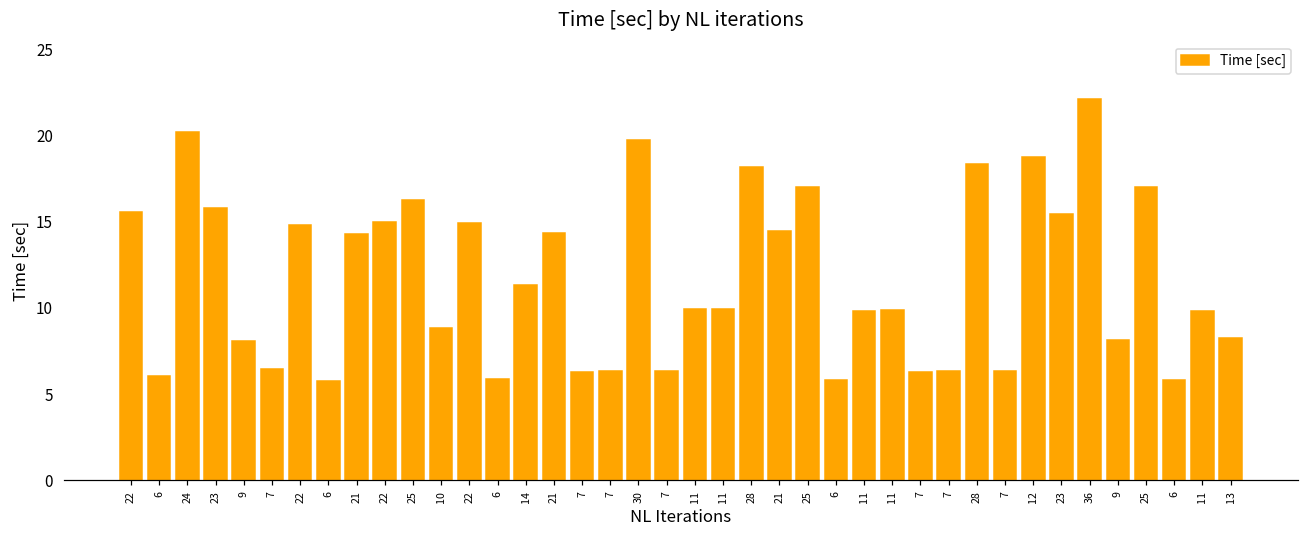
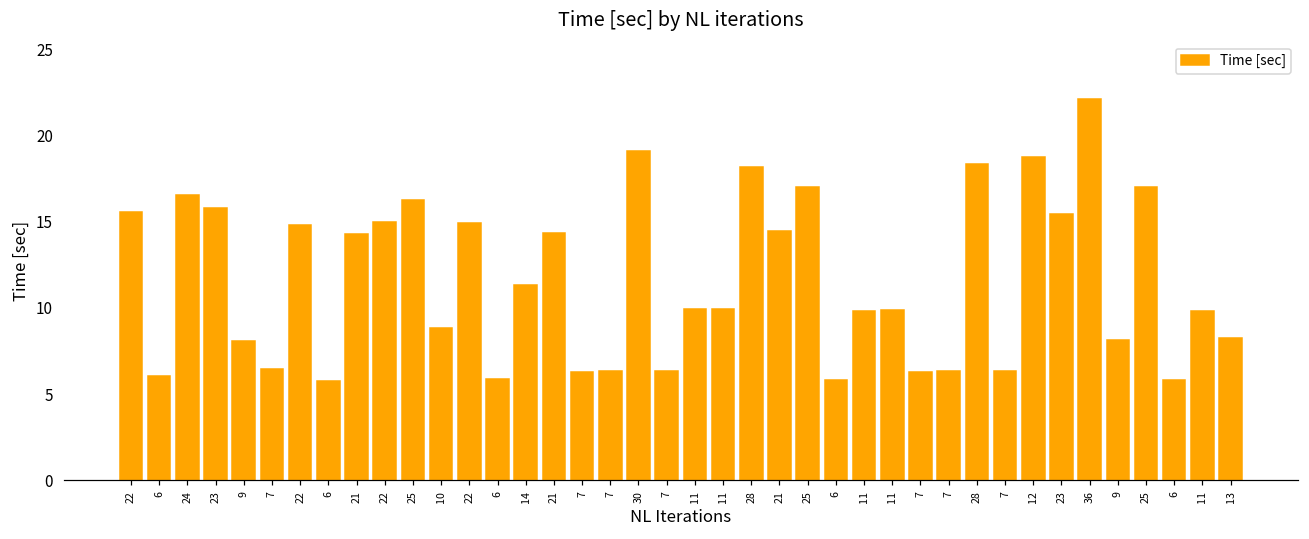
  {
-   "24": 20.2,
+   "24": 16.5,
    "10": 8.9,
    "14": 11.3,
-   "30": 19.7,
+   "30": 19.1,
    "12": 18.7,
    "36": 22.1,
    "13": 8.3
  }
